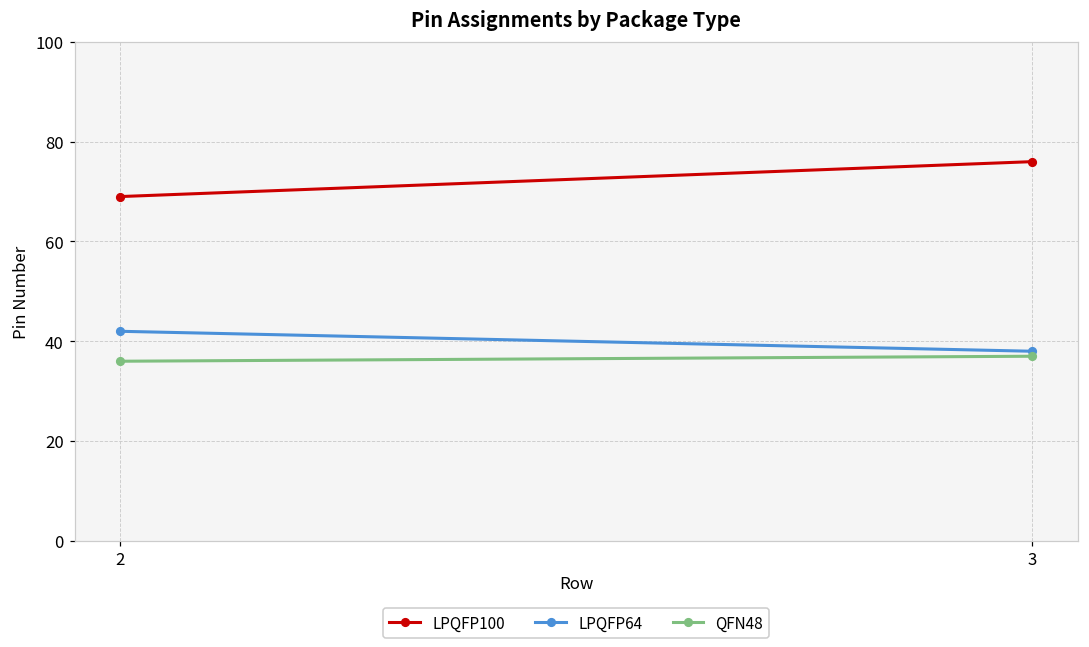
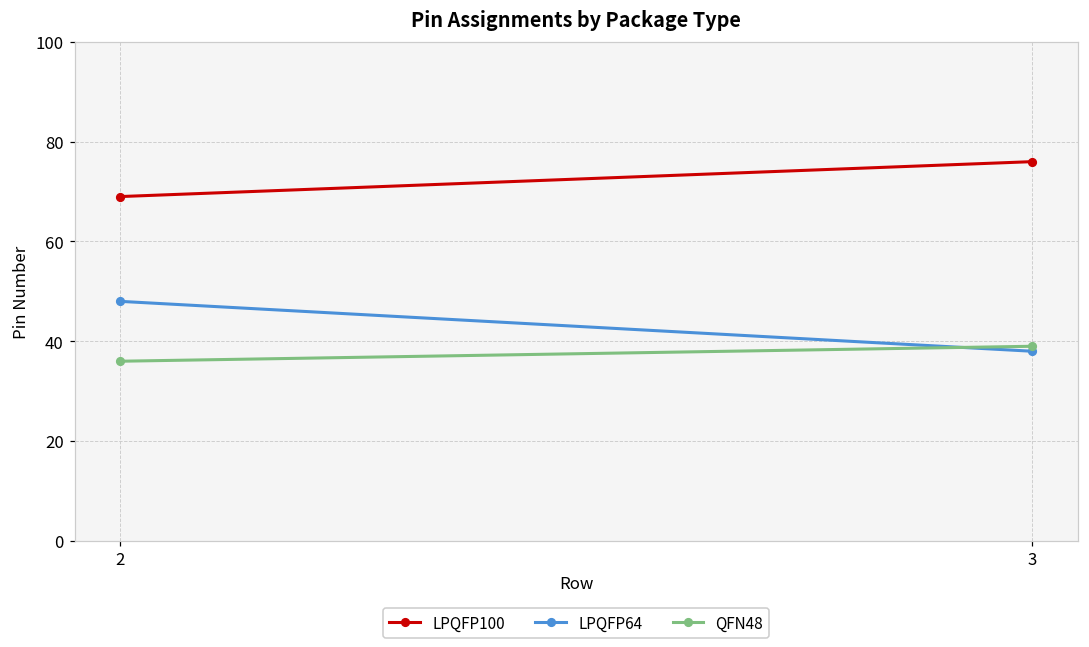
  {
    "LPQFP100": {
      "2": 69,
      "3": 76
    },
    "LPQFP64": {
-     "2": 42,
+     "2": 48,
      "3": 38
    },
    "QFN48": {
      "2": 36,
-     "3": 37
+     "3": 39
    }
  }
